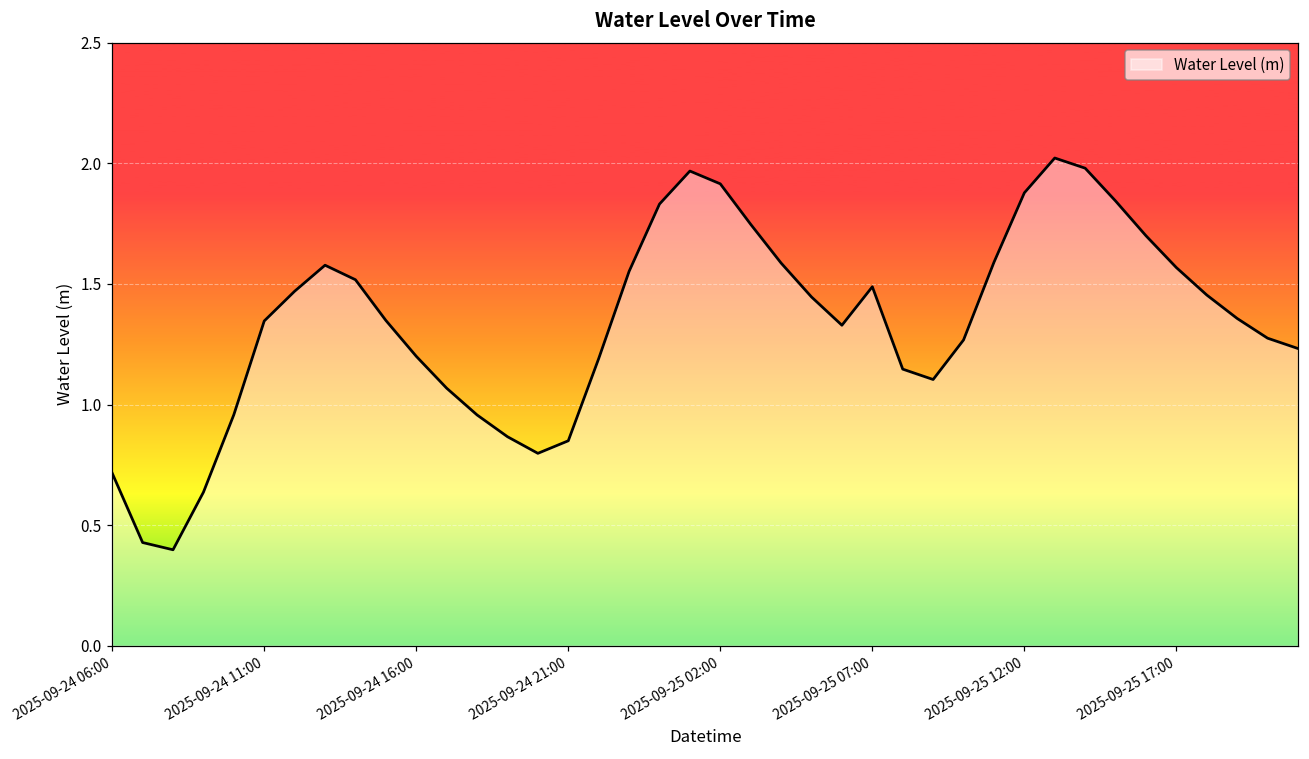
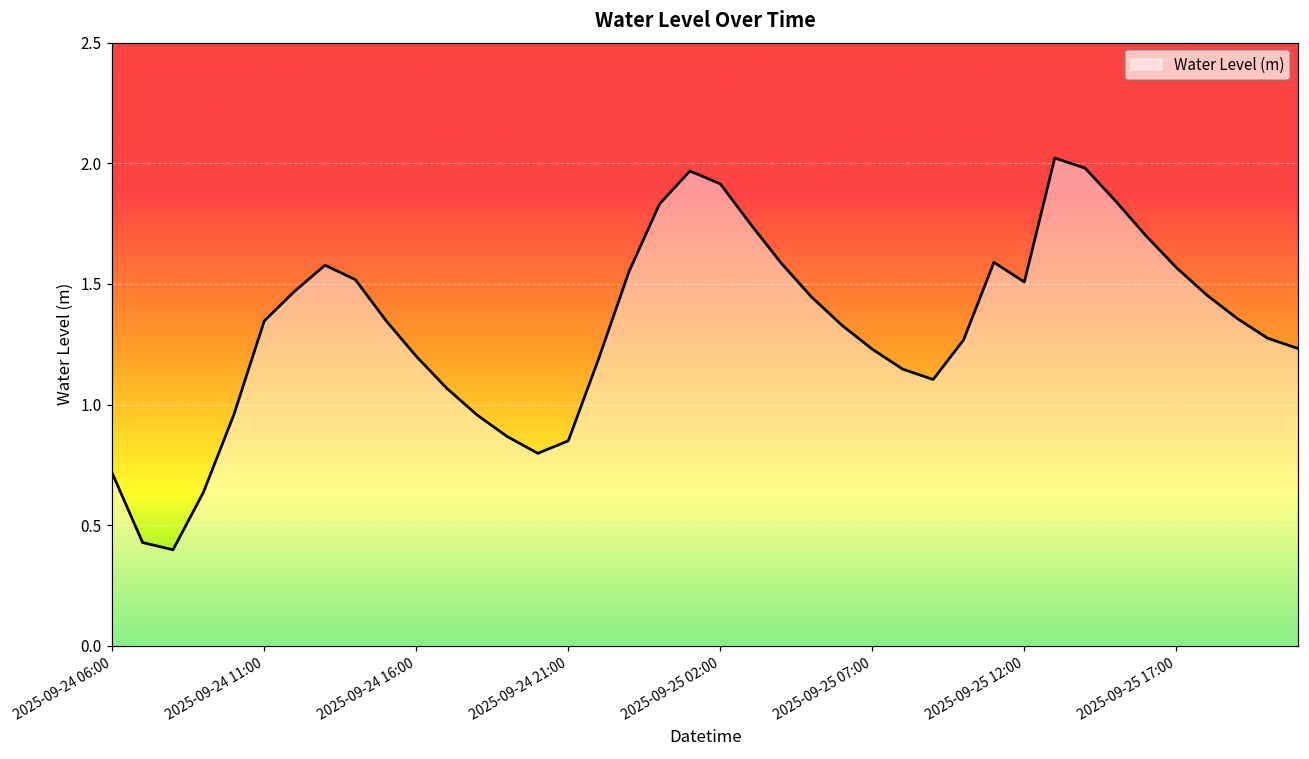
  {
    "2025-09-24 06:00": 0.72,
    "2025-09-24 11:00": 1.35,
    "2025-09-24 16:00": 1.20,
    "2025-09-24 21:00": 0.85,
    "2025-09-25 02:00": 1.92,
-   "2025-09-25 07:00": 1.49,
-   "2025-09-25 12:00": 1.88,
+   "2025-09-25 07:00": 1.23,
+   "2025-09-25 12:00": 1.51,
    "2025-09-25 17:00": 1.57
  }
